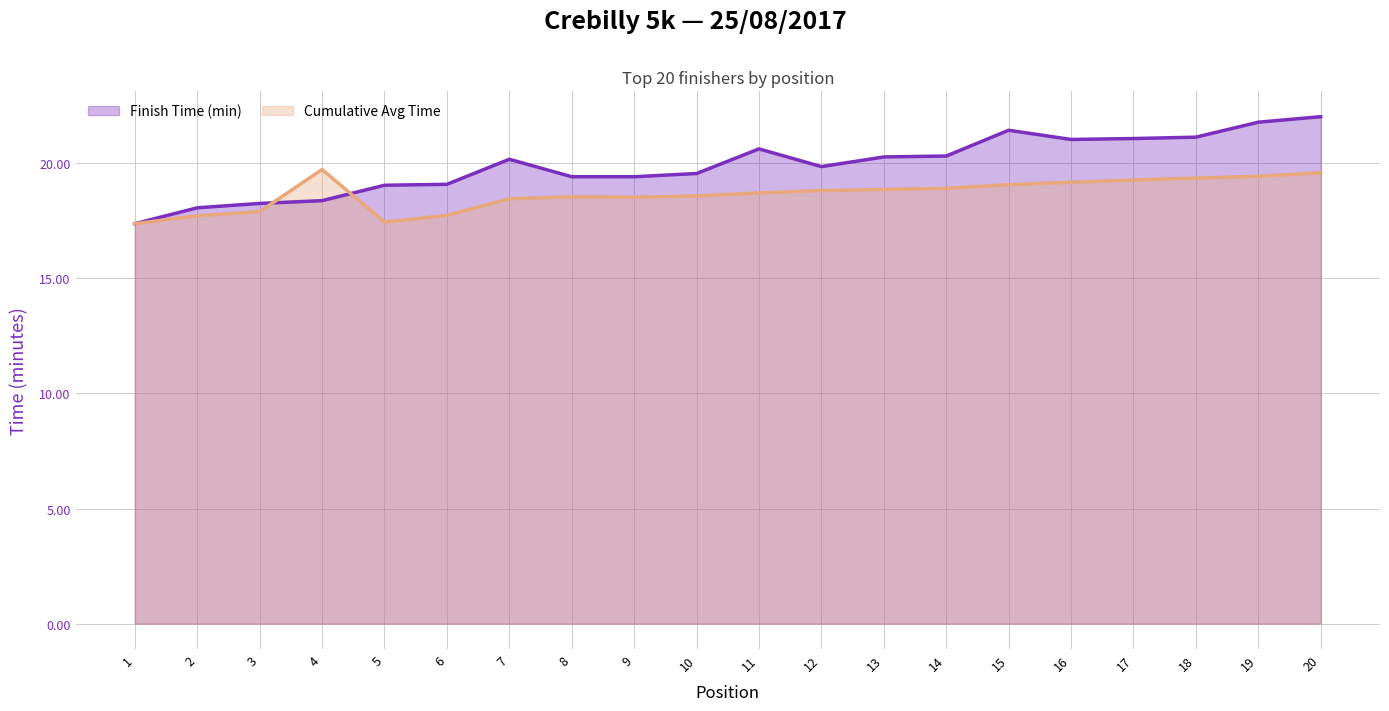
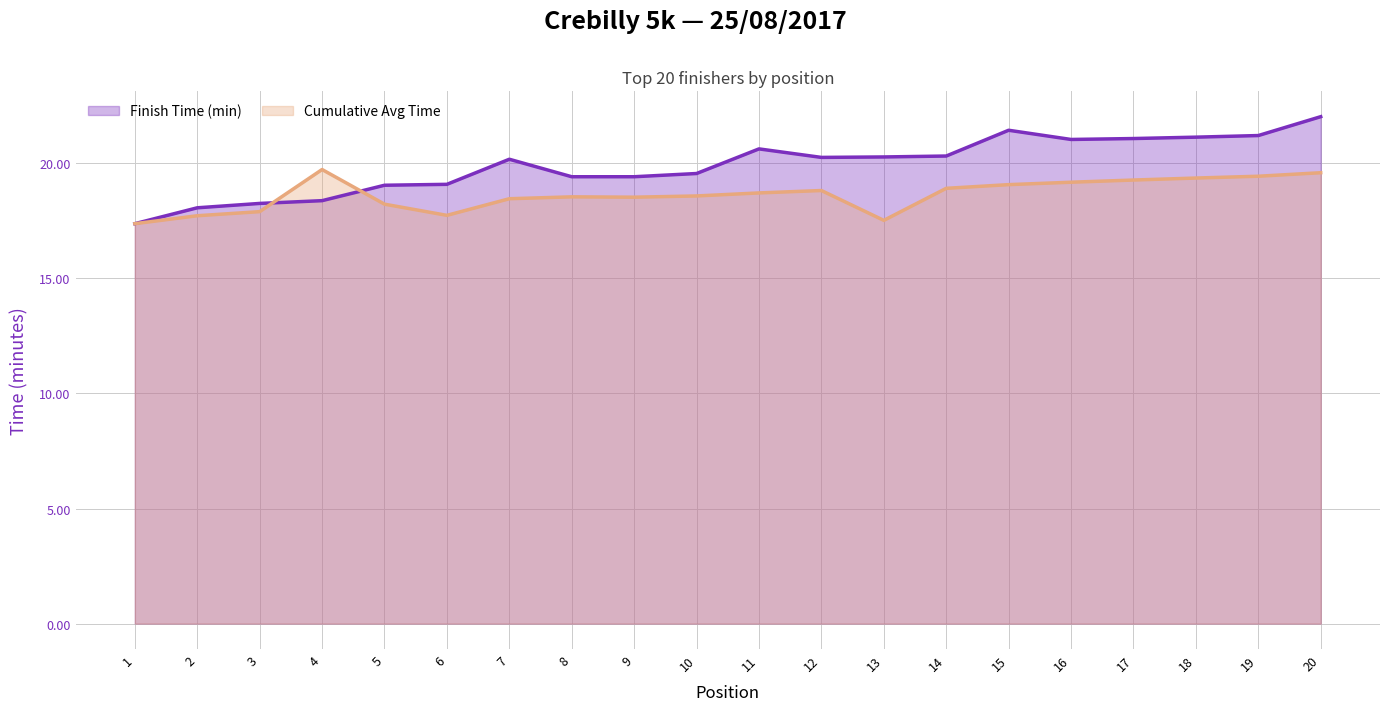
  {
    "Finish Time (min)": {
      "2": 18.1,
      "3": 18.3,
      "4": 18.4,
      "5": 19.1,
      "6": 19.1,
      "7": 20.2,
      "8": 19.4,
      "9": 19.4,
      "10": 19.6,
      "11": 20.6,
-     "12": 19.9,
+     "12": 20.3,
      "13": 20.3,
      "14": 20.3,
      "15": 21.4,
      "16": 21.0,
      "17": 21.1,
      "18": 21.1,
-     "19": 21.8,
+     "19": 21.2,
      "20": 22.0
    },
    "Cumulative Avg Time": {
      "2": 17.7,
      "3": 17.9,
      "4": 19.7,
-     "5": 17.5,
+     "5": 18.2,
      "6": 17.7,
      "7": 18.5,
      "8": 18.5,
      "9": 18.5,
      "10": 18.6,
      "11": 18.7,
      "12": 18.8,
-     "13": 18.9,
+     "13": 17.5,
      "14": 18.9,
      "15": 19.1,
      "16": 19.2,
      "17": 19.3,
      "18": 19.4,
      "19": 19.4,
      "20": 19.6
    }
  }
